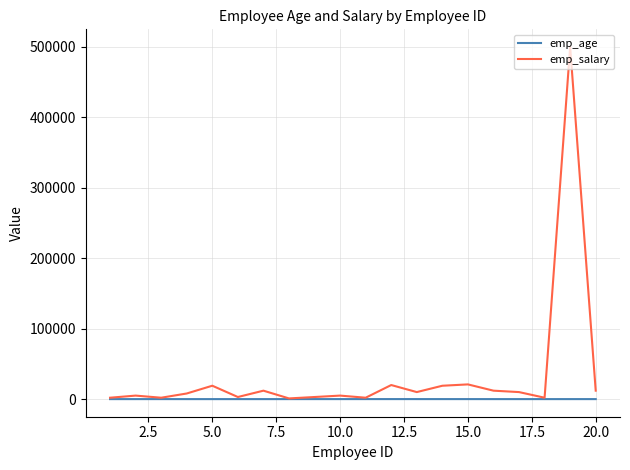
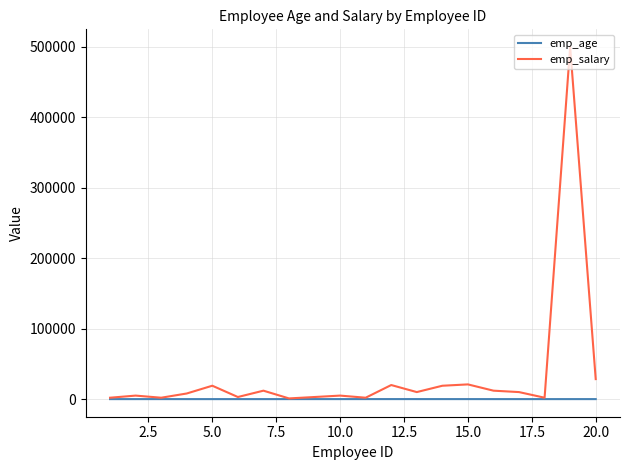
  {
    "emp_age": {
      "5.0": 0,
      "10.0": 0,
      "15.0": 0,
      "20.0": 0
    },
    "emp_salary": {
      "5.0": 20000,
      "10.0": 10000,
      "15.0": 20000,
-     "20.0": 10000
+     "20.0": 30000
    }
  }
